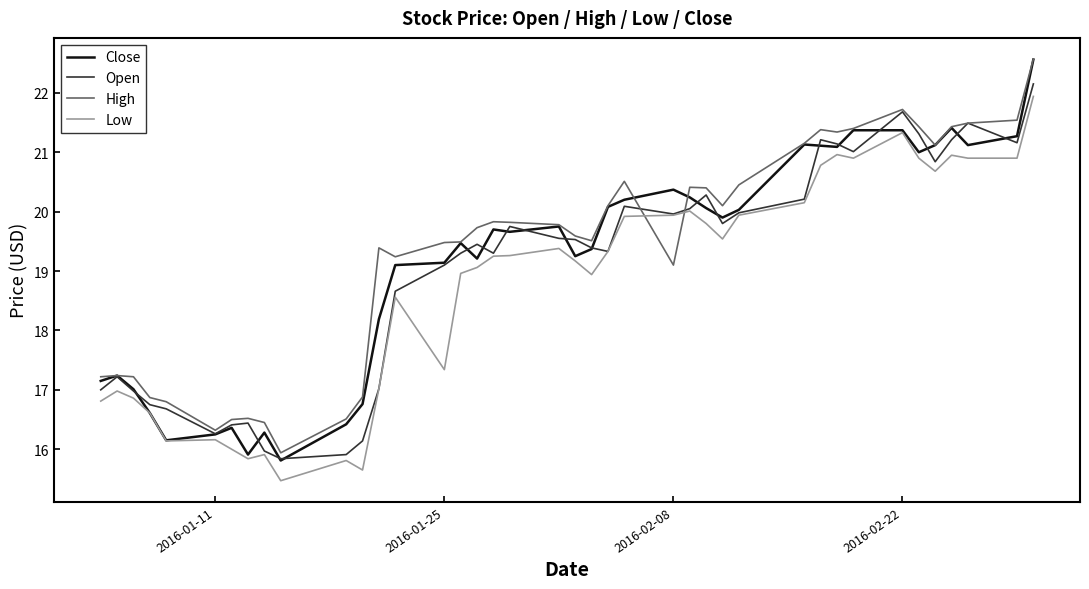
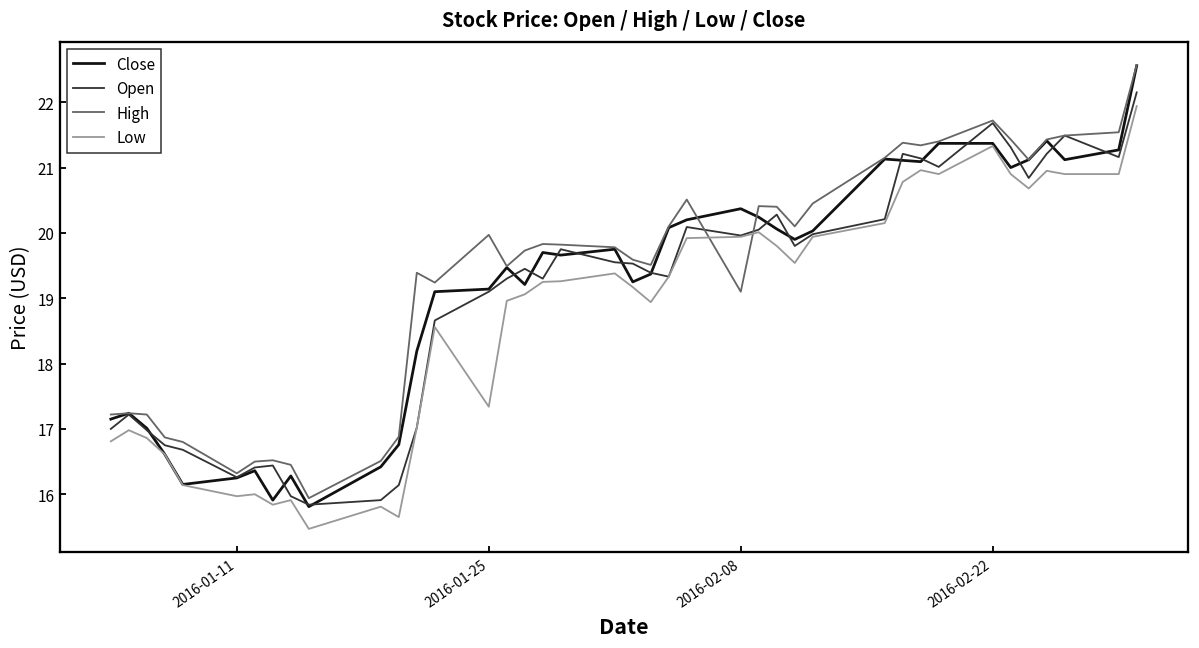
  {
    "High": {
      "2016-01-11": 16.3,
-     "2016-01-25": 19.5,
+     "2016-01-25": 20.0,
      "2016-02-08": 19.1
    },
    "Low": {
-     "2016-01-11": 16.2,
+     "2016-01-11": 16.0,
      "2016-01-25": 17.3
    }
  }
